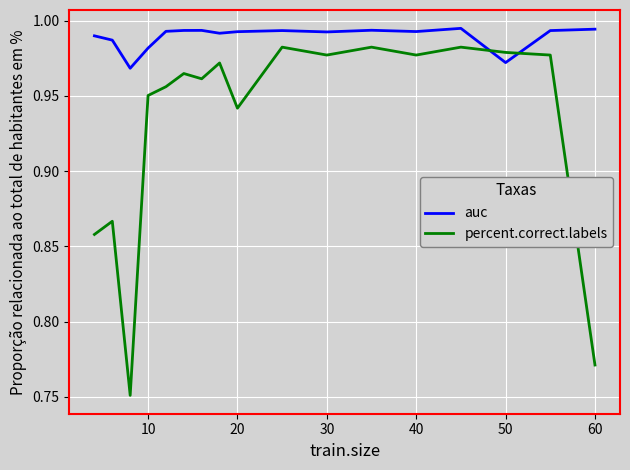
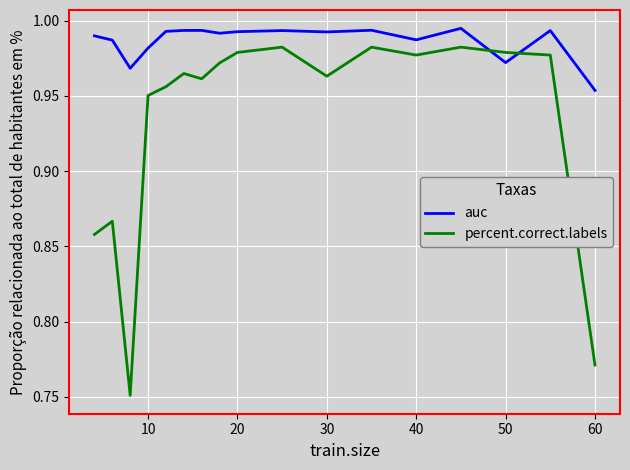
  {
    "auc": {
      "10": 0.982,
      "20": 0.993,
      "30": 0.993,
-     "40": 0.993,
+     "40": 0.987,
      "50": 0.972,
-     "60": 0.994
+     "60": 0.954
    },
    "percent.correct.labels": {
      "10": 0.950,
-     "20": 0.942,
-     "30": 0.977,
+     "20": 0.979,
+     "30": 0.963,
      "40": 0.977,
      "50": 0.979,
      "60": 0.771
    }
  }
